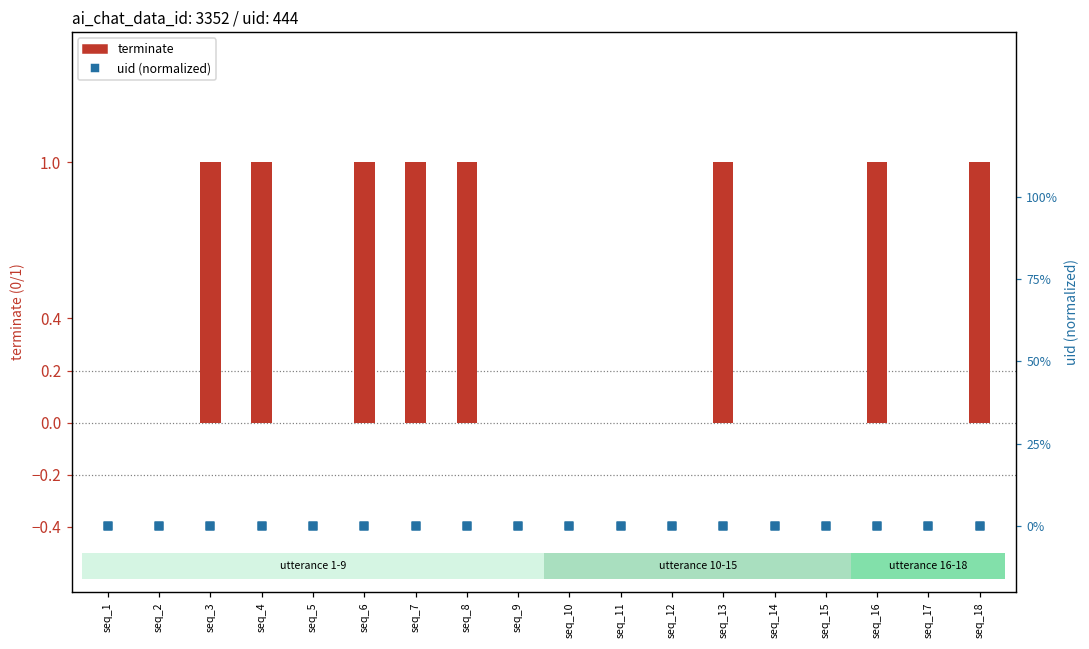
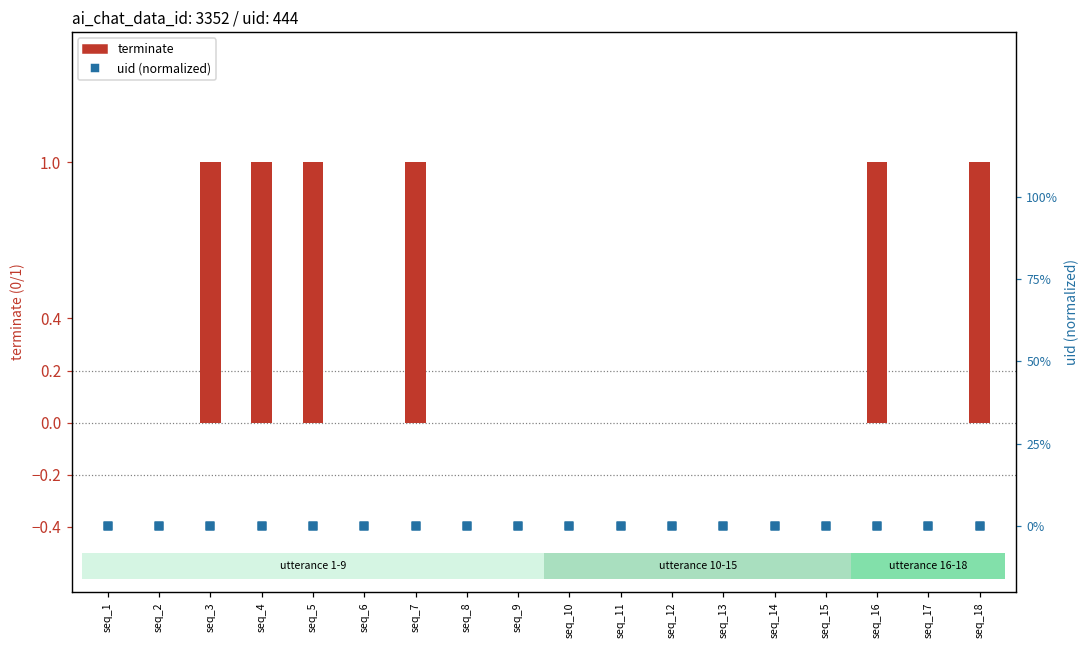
  {
    "terminate": {
      "seq_1": 0,
      "seq_2": 0,
      "seq_3": 1,
      "seq_4": 1,
-     "seq_5": 0,
-     "seq_6": 1,
+     "seq_5": 1,
+     "seq_6": 0,
      "seq_7": 1,
-     "seq_8": 1,
+     "seq_8": 0,
      "seq_9": 0,
      "seq_10": 0,
      "seq_11": 0,
      "seq_12": 0,
-     "seq_13": 1,
+     "seq_13": 0,
      "seq_14": 0,
      "seq_15": 0,
      "seq_16": 1,
      "seq_17": 0,
      "seq_18": 1
    }
  }
